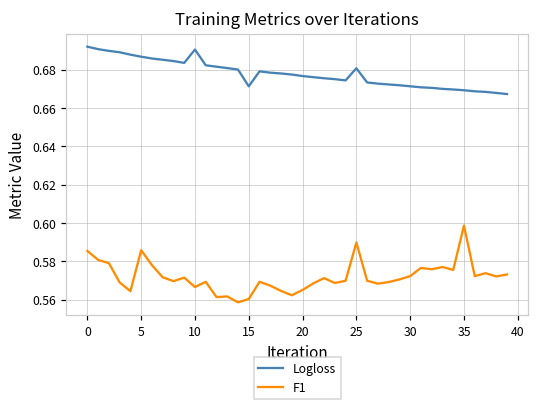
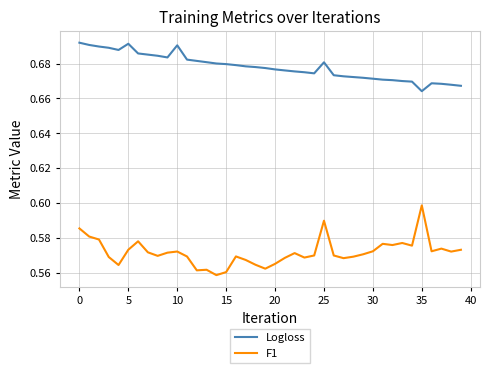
  {
    "Logloss": {
      "0": 0.692,
-     "5": 0.687,
+     "5": 0.691,
      "10": 0.691,
-     "15": 0.671,
+     "15": 0.680,
      "20": 0.677,
      "25": 0.681,
      "30": 0.671,
-     "35": 0.669
+     "35": 0.664
    },
    "F1": {
      "0": 0.585,
-     "5": 0.586,
-     "10": 0.567,
+     "5": 0.573,
+     "10": 0.572,
      "15": 0.560,
      "20": 0.565,
      "25": 0.590,
      "30": 0.572,
      "35": 0.599
    }
  }
